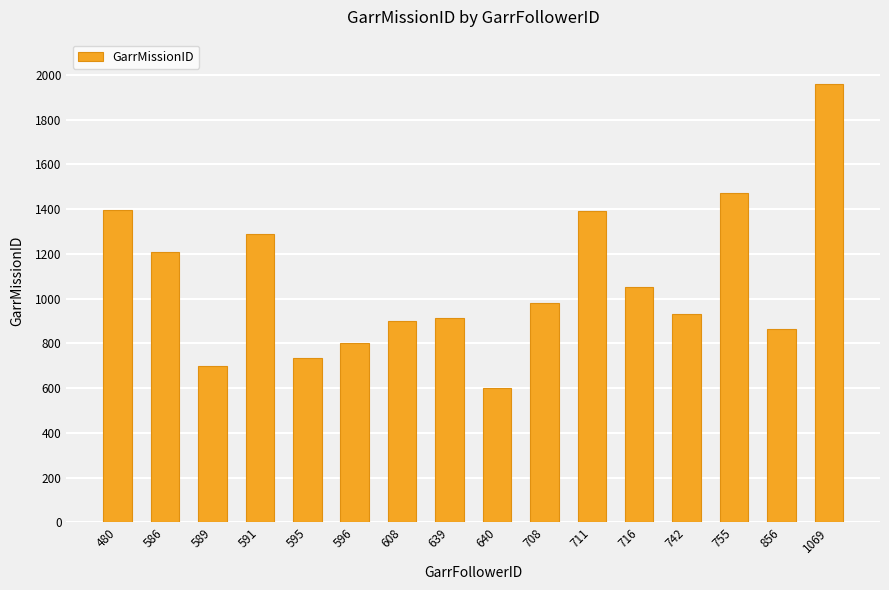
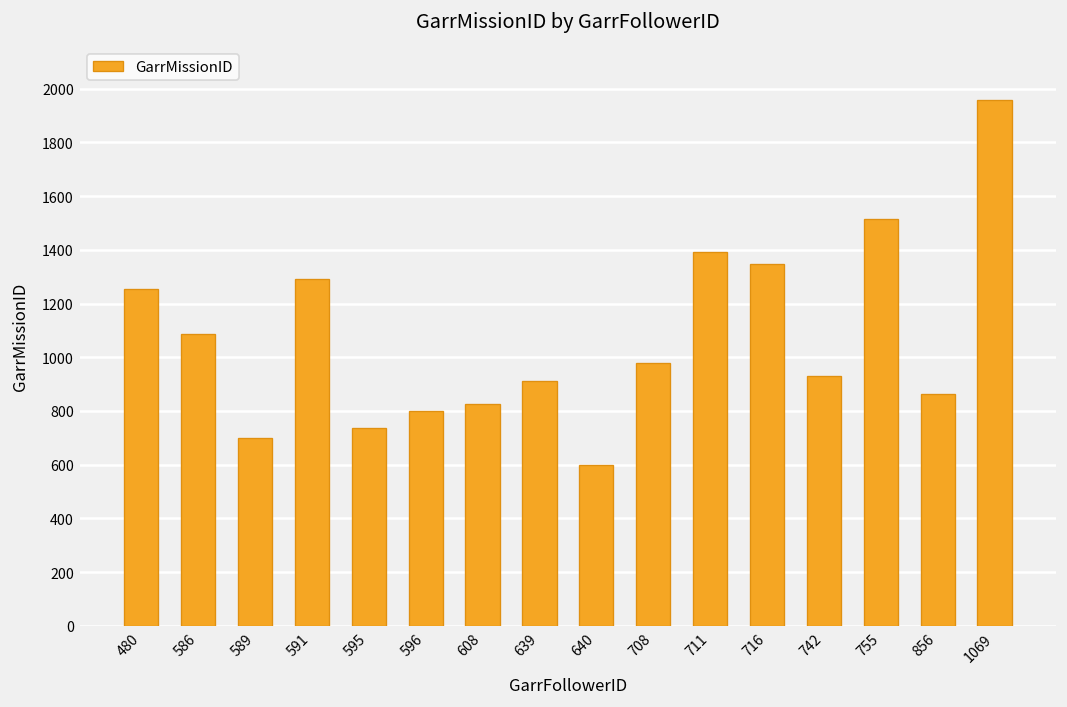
  {
-   "480": 1390,
-   "586": 1210,
+   "480": 1260,
+   "586": 1090,
    "589": 700,
    "591": 1290,
    "595": 740,
    "596": 800,
-   "608": 900,
+   "608": 830,
    "639": 910,
    "640": 600,
    "708": 980,
    "711": 1390,
-   "716": 1050,
+   "716": 1350,
    "742": 930,
-   "755": 1470,
+   "755": 1520,
    "856": 860,
    "1069": 1960
  }
